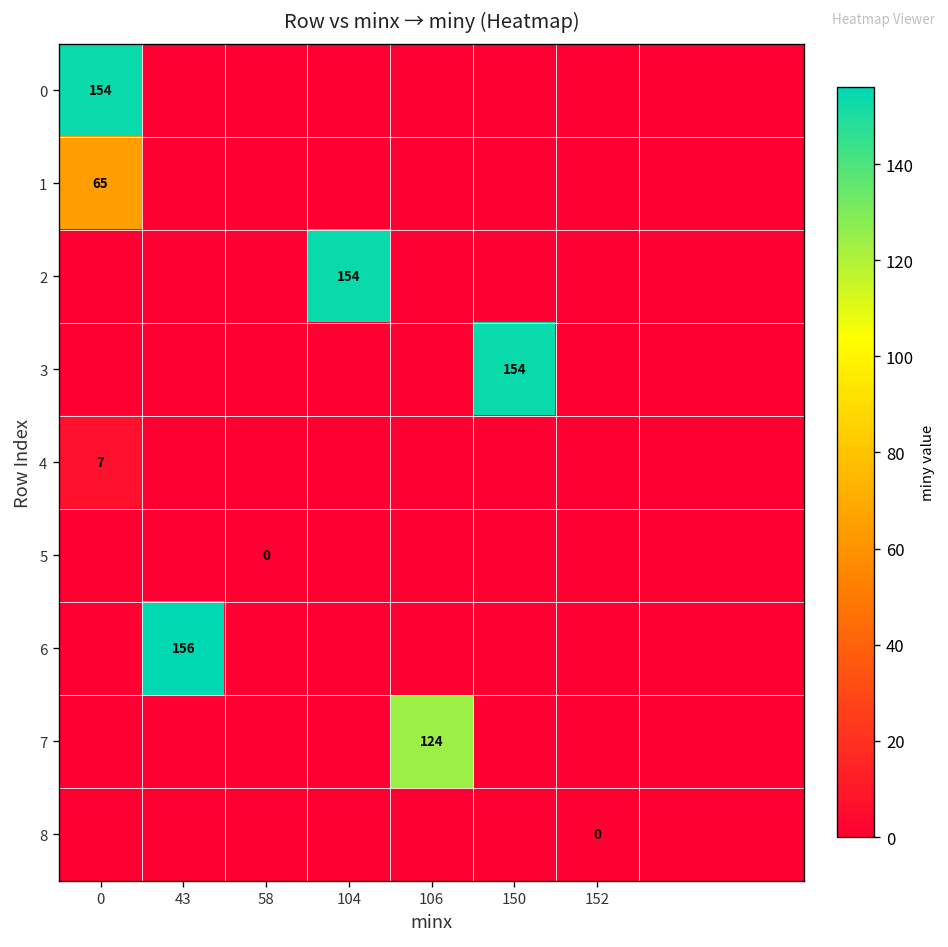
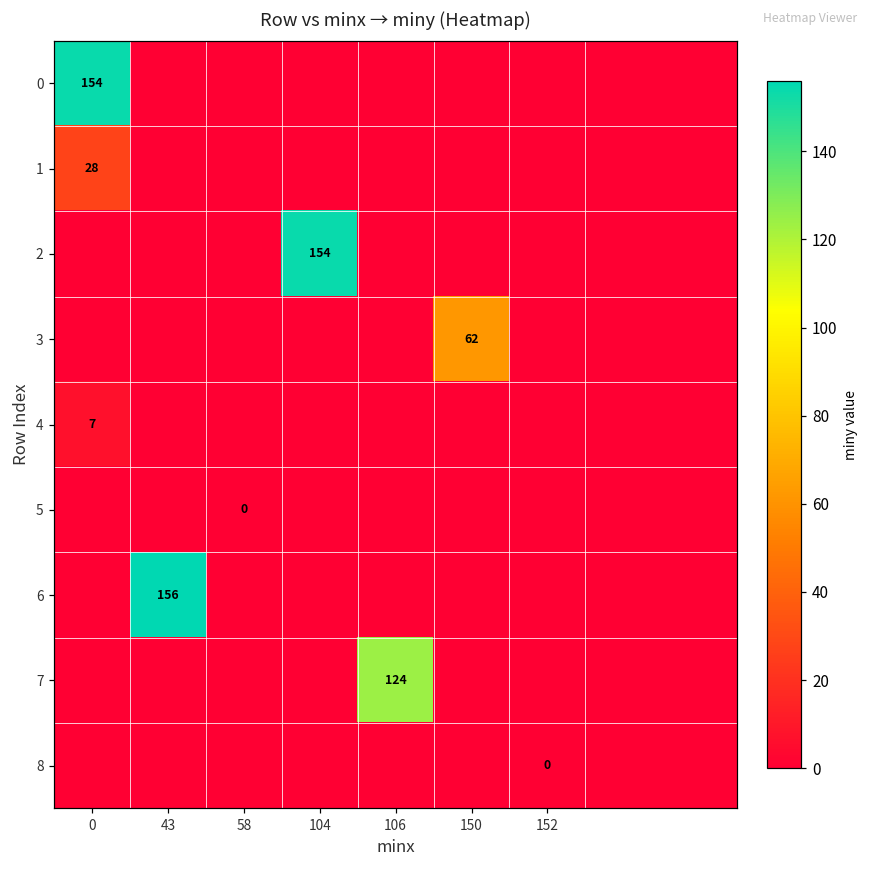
  {
    "0": {
      "0": 154
    },
    "1": {
-     "0": 65
+     "0": 28
    },
    "2": {
      "104": 154
    },
    "3": {
-     "150": 154
+     "150": 62
    },
    "4": {
      "0": 7
    },
    "5": {
      "58": 0
    },
    "6": {
      "43": 156
    },
    "7": {
      "106": 124
    },
    "8": {
      "152": 0
    }
  }
